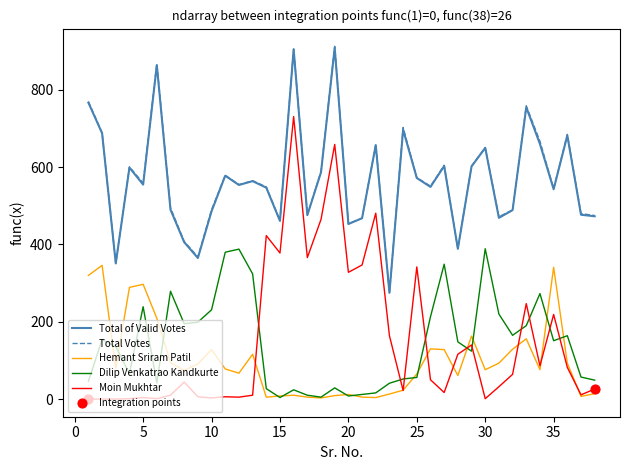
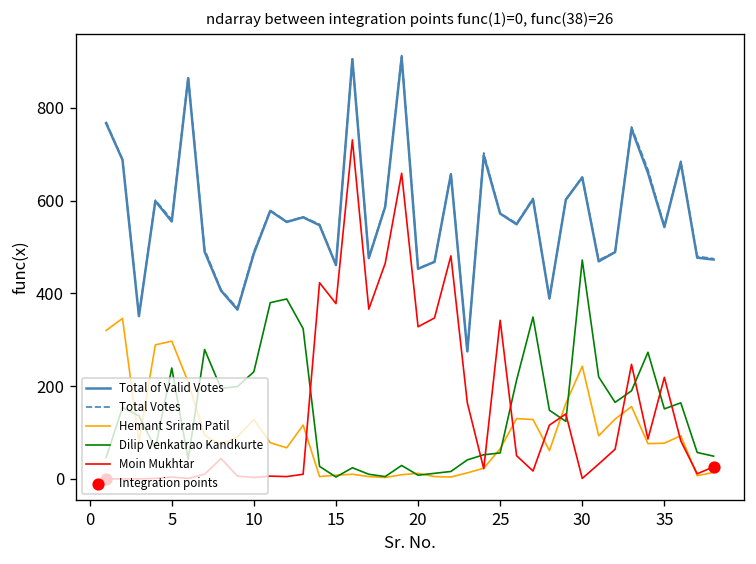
  {
    "Hemant Sriram Patil": {
      "5": 300,
      "25": 70,
-     "30": 80,
-     "35": 340
+     "30": 240,
+     "35": 80
    },
    "Dilip Venkatrao Kandkurte": {
      "5": 240,
      "10": 230,
      "25": 60,
-     "30": 390,
+     "30": 470,
      "35": 150
    }
  }
